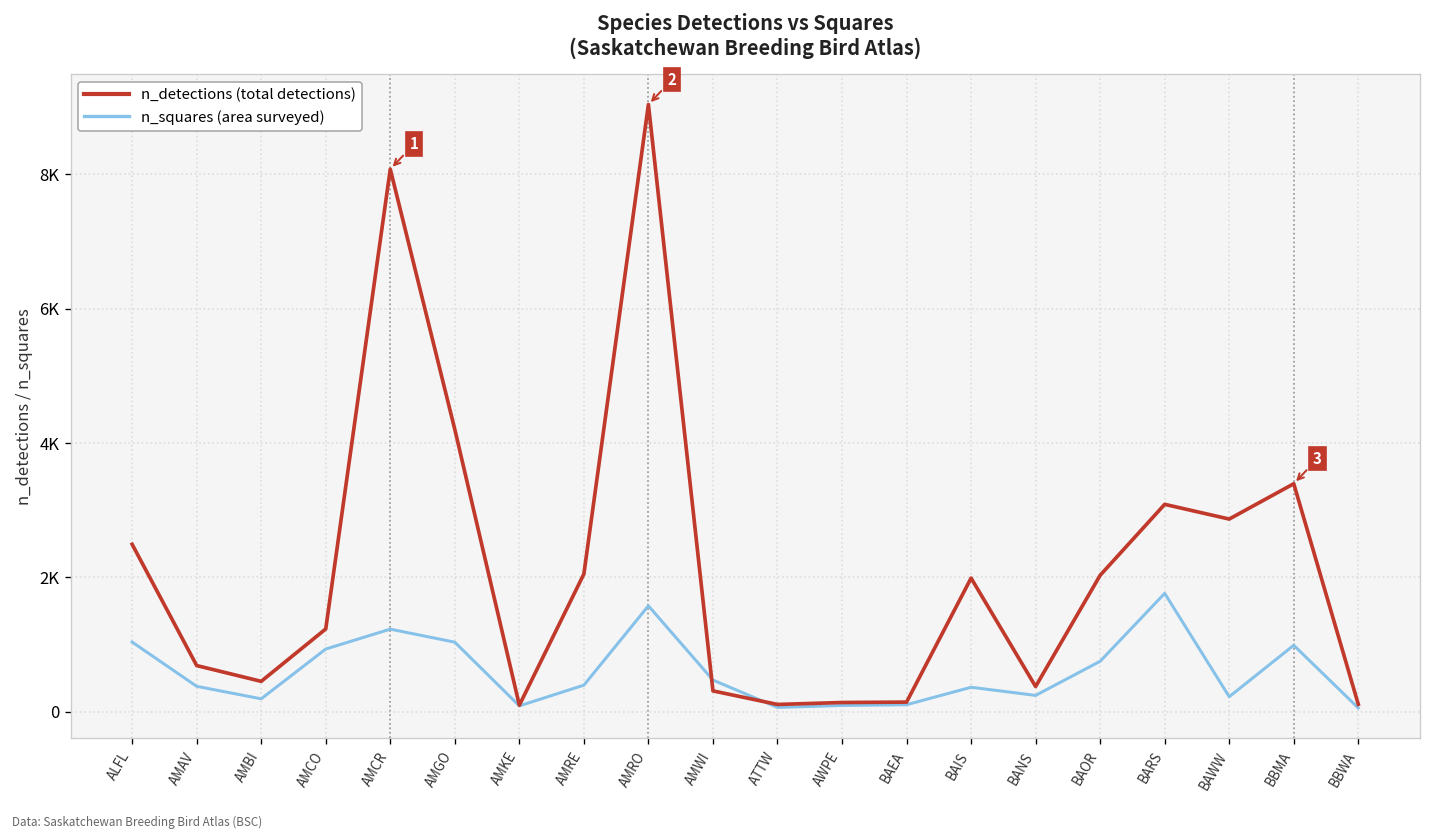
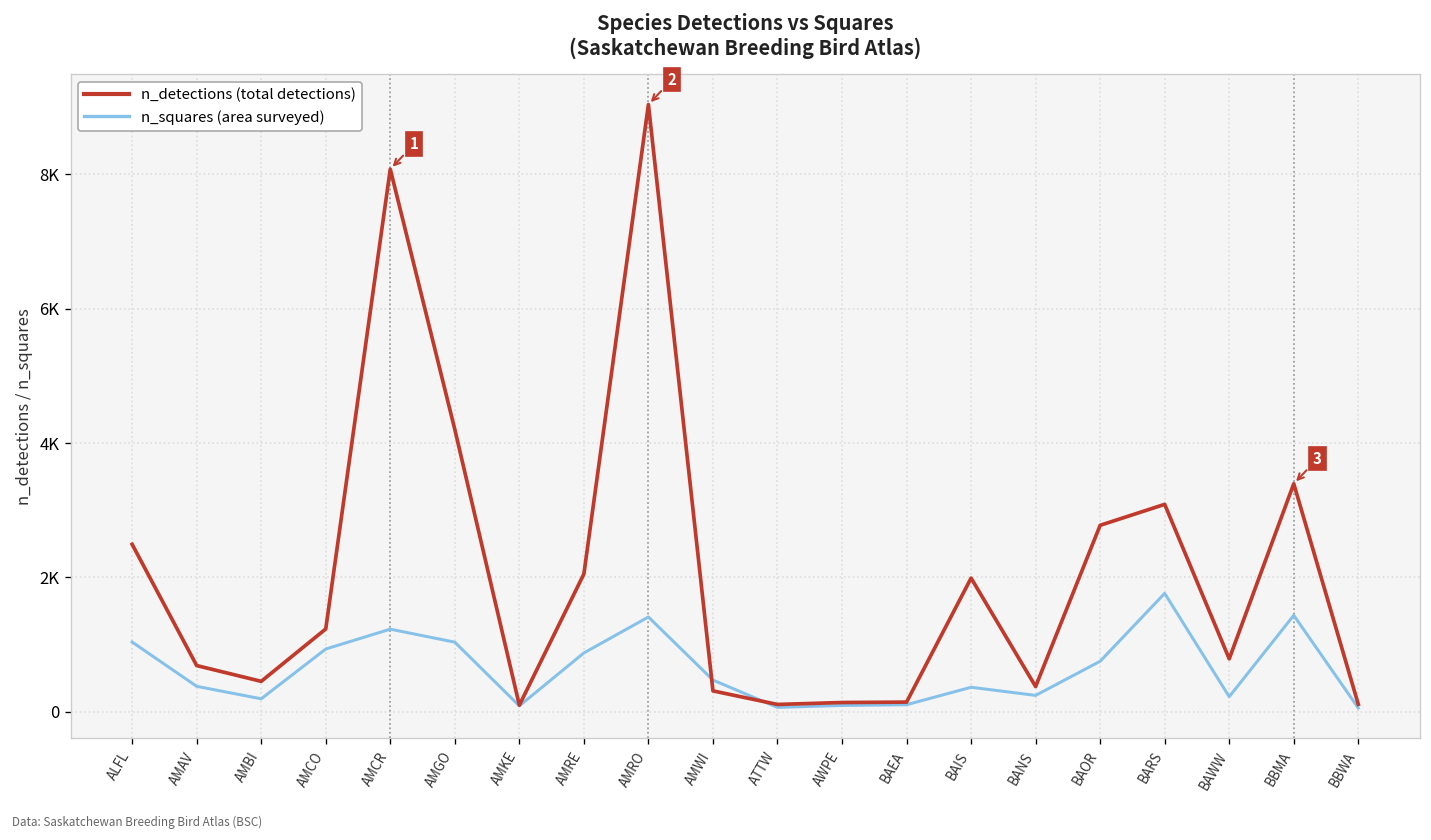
  {
    "n_squares (area surveyed)": {
      "ALFL": 1000,
      "AMAV": 400,
      "AMBI": 200,
      "AMCO": 900,
      "AMCR": 1200,
      "AMGO": 1000,
-     "AMRE": 400,
-     "AMRO": 1600,
+     "AMRE": 900,
+     "AMRO": 1400,
      "AMWI": 500,
      "BAIS": 400,
      "BANS": 200,
      "BAOR": 800,
      "BARS": 1800,
      "BAWW": 200,
-     "BBMA": 1000,
+     "BBMA": 1400,
      "BBWA": 100
    },
    "n_detections (total detections)": {
      "ALFL": 2500,
      "AMAV": 700,
      "AMBI": 500,
      "AMCO": 1200,
      "AMGO": 4200,
      "AMRE": 2100,
      "AMWI": 300,
      "BAIS": 2000,
      "BANS": 400,
-     "BAOR": 2000,
+     "BAOR": 2800,
      "BARS": 3100,
-     "BAWW": 2900,
+     "BAWW": 800,
      "BBWA": 100
    }
  }
